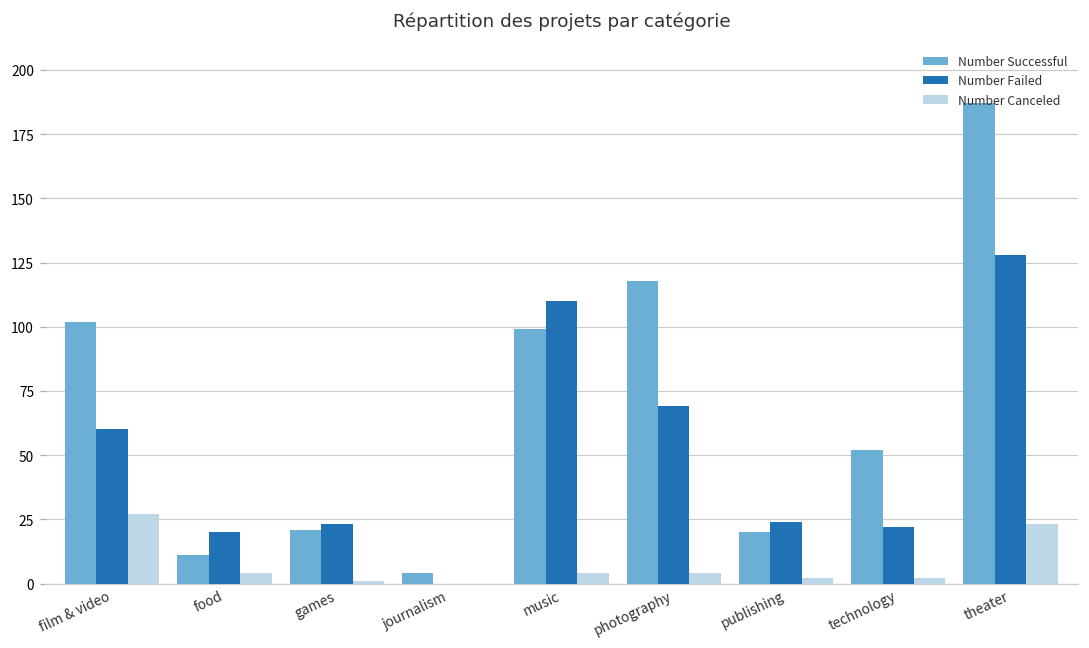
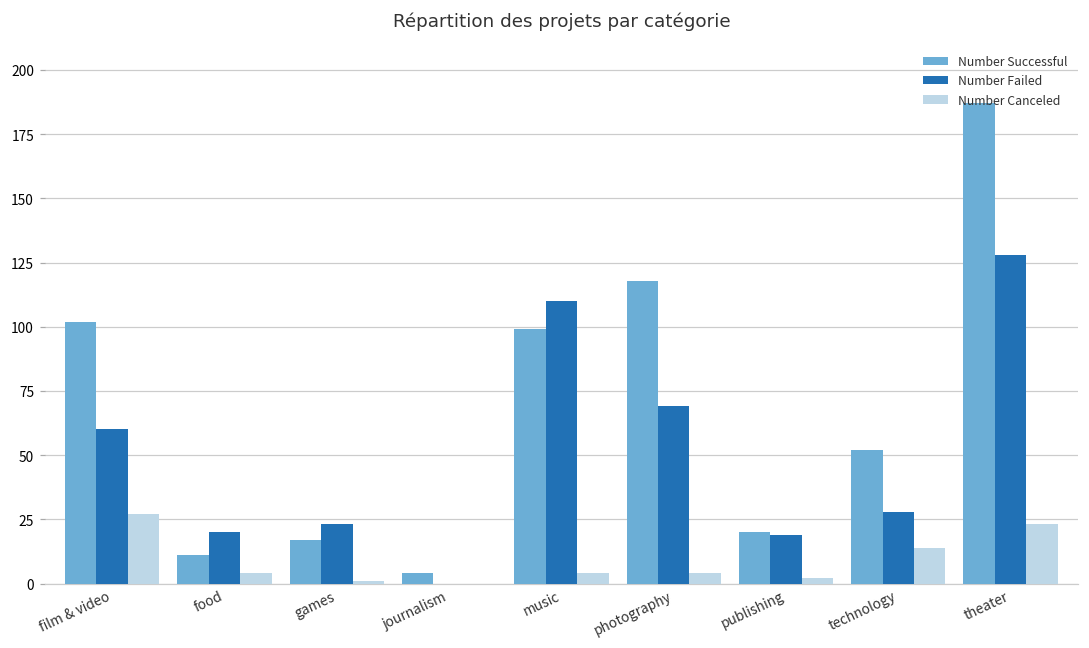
  {
    "Number Successful": {
      "film & video": 102,
      "food": 11,
-     "games": 21,
+     "games": 17,
      "journalism": 4,
      "music": 99,
      "photography": 118,
      "publishing": 20,
      "technology": 52,
      "theater": 187
    },
    "Number Failed": {
      "film & video": 60,
      "food": 20,
      "games": 23,
      "journalism": 0,
      "music": 110,
      "photography": 69,
-     "publishing": 24,
-     "technology": 22,
+     "publishing": 19,
+     "technology": 28,
      "theater": 128
    },
    "Number Canceled": {
      "film & video": 27,
      "food": 4,
      "journalism": 0,
      "music": 4,
      "photography": 4,
      "publishing": 2,
-     "technology": 2,
+     "technology": 14,
      "theater": 23
    }
  }
